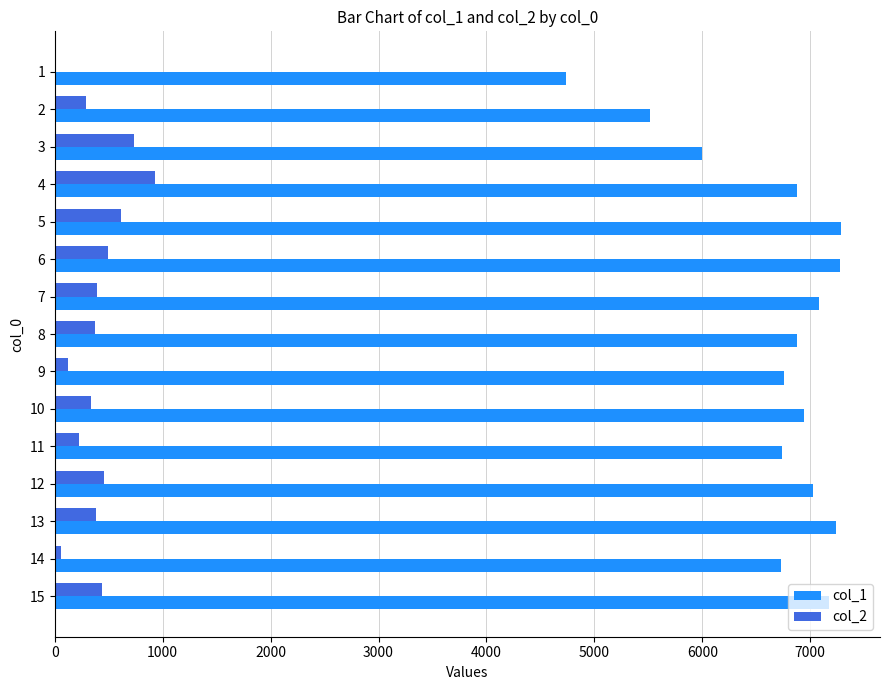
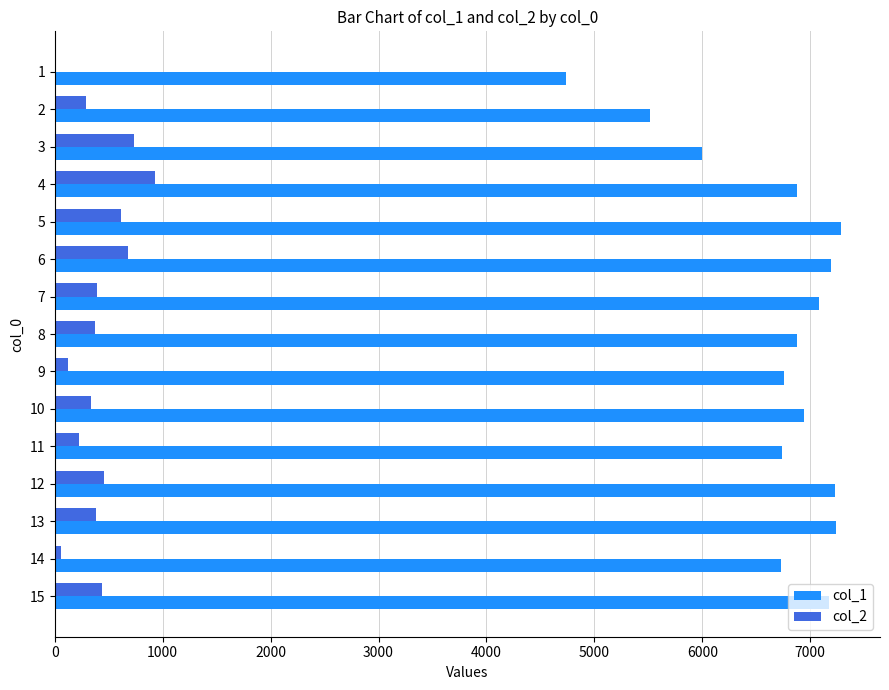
  {
    "col_1": {
      "1": 4740,
      "2": 5520,
      "3": 6000,
      "4": 6880,
      "5": 7280,
-     "6": 7270,
+     "6": 7200,
      "7": 7080,
      "8": 6870,
      "9": 6760,
      "10": 6950,
      "11": 6740,
-     "12": 7030,
+     "12": 7230,
      "13": 7230,
      "14": 6730
    },
    "col_2": {
      "2": 290,
      "3": 740,
      "4": 930,
      "5": 610,
-     "6": 490,
+     "6": 680,
      "7": 400,
      "8": 370,
      "9": 120,
      "10": 340,
      "11": 230,
      "12": 460,
      "13": 380,
      "14": 50,
      "15": 440
    }
  }
